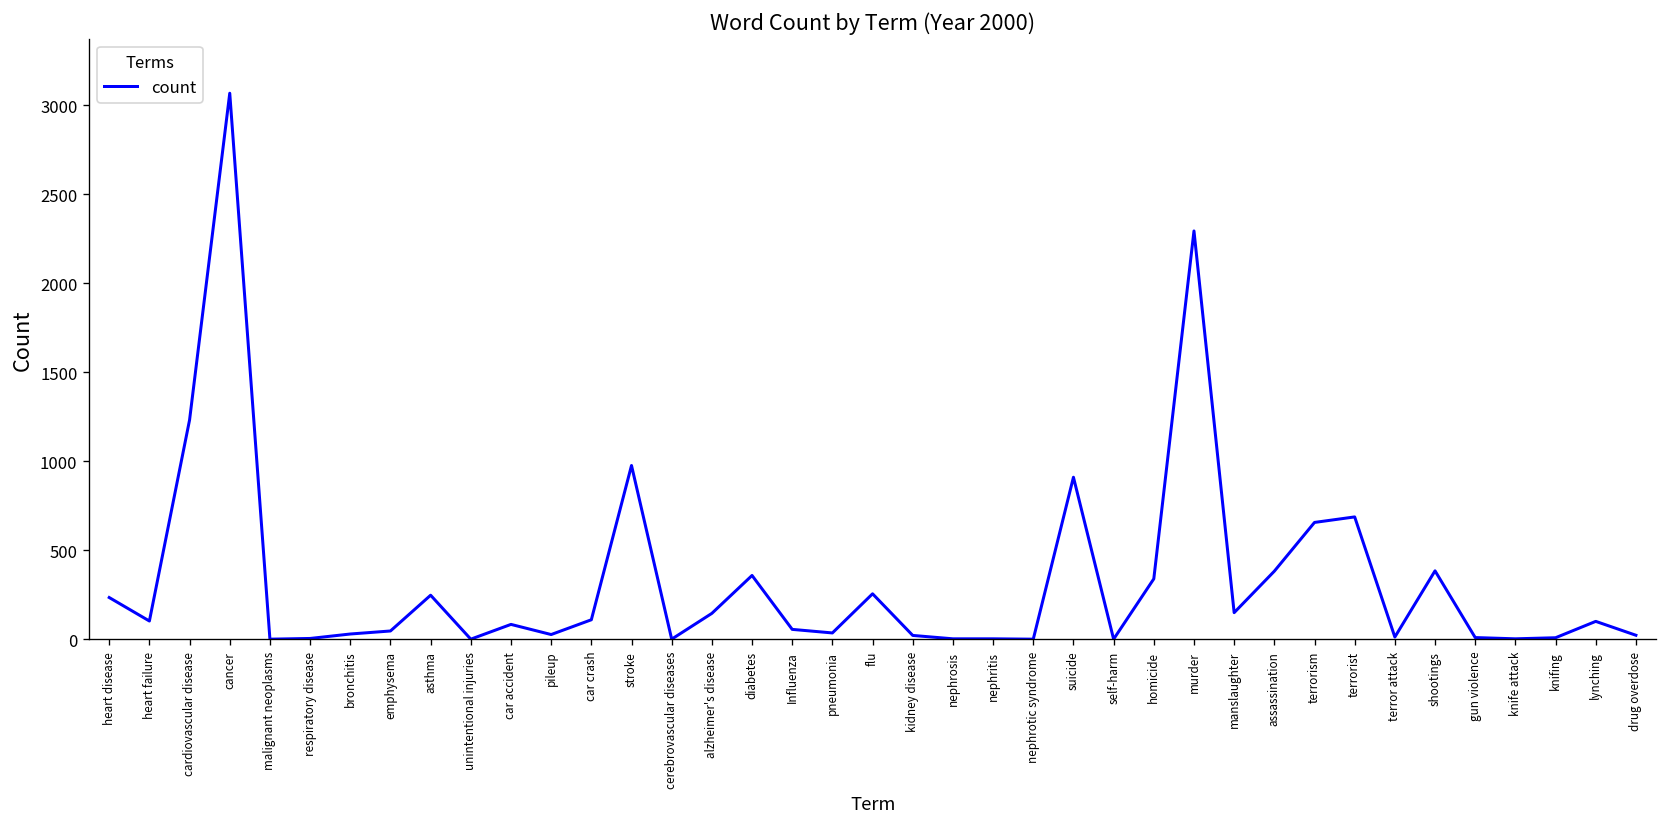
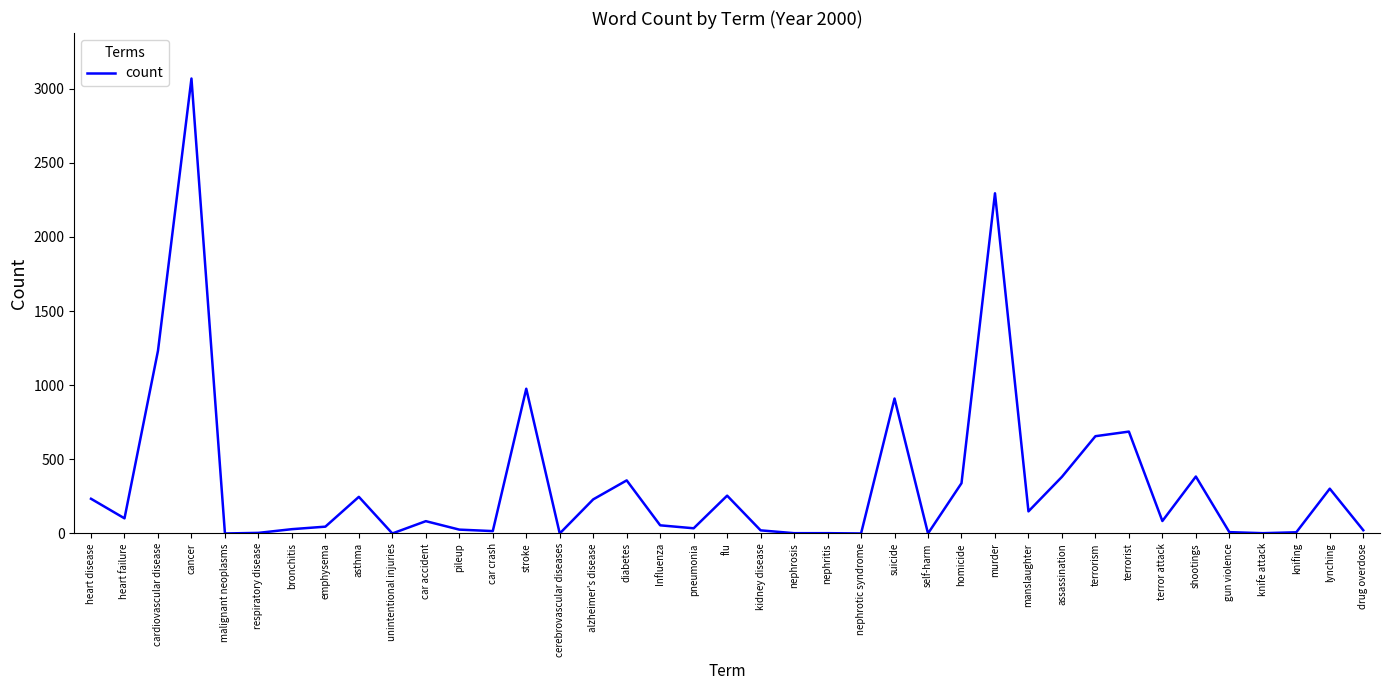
  {
    "heart disease": 230,
    "heart failure": 100,
    "cardiovascular disease": 1230,
    "cancer": 3070,
    "malignant neoplasms": 0,
    "respiratory disease": 0,
    "bronchitis": 30,
    "emphysema": 50,
    "asthma": 250,
    "unintentional injuries": 0,
    "car accident": 80,
    "pileup": 30,
-   "car crash": 110,
+   "car crash": 20,
    "stroke": 980,
    "cerebrovascular diseases": 0,
-   "alzheimer's disease": 150,
+   "alzheimer's disease": 230,
    "diabetes": 360,
    "Influenza": 60,
    "pneumonia": 40,
    "flu": 260,
    "kidney disease": 20,
    "nephrosis": 0,
    "nephritis": 0,
    "nephrotic syndrome": 0,
    "suicide": 910,
    "self-harm": 0,
    "homicide": 340,
    "murder": 2290,
    "manslaughter": 150,
    "assassination": 380,
    "terrorism": 660,
    "terrorist": 690,
-   "terror attack": 10,
+   "terror attack": 80,
    "shootings": 380,
    "gun violence": 10,
    "knife attack": 0,
    "knifing": 10,
-   "lynching": 100,
+   "lynching": 300,
    "drug overdose": 20
  }
